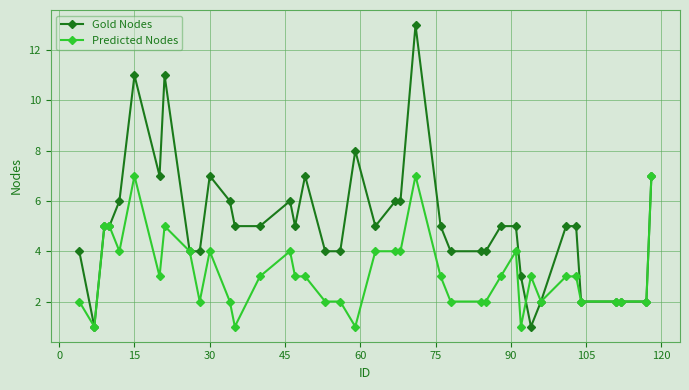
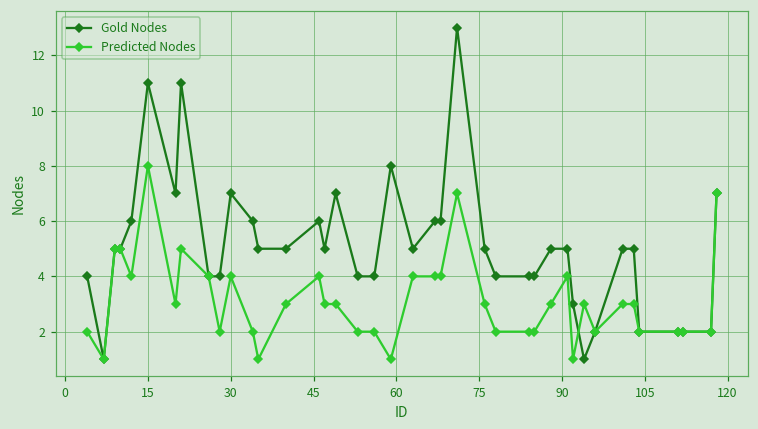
  {
    "Gold Nodes": {
      "15": 11,
      "30": 7
    },
    "Predicted Nodes": {
-     "15": 7,
+     "15": 8,
      "30": 4
    }
  }
